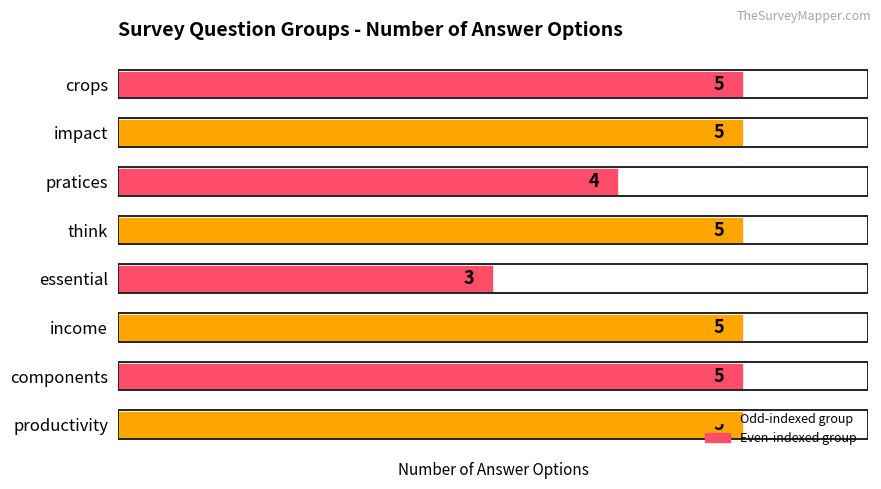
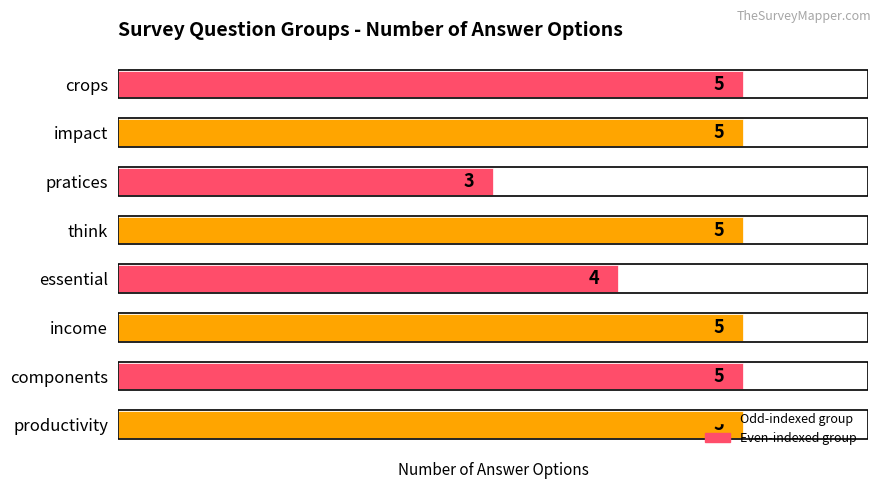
  {
    "crops": 5,
    "impact": 5,
-   "pratices": 4,
+   "pratices": 3,
    "think": 5,
-   "essential": 3,
+   "essential": 4,
    "income": 5,
    "components": 5,
    "productivity": 5
  }
